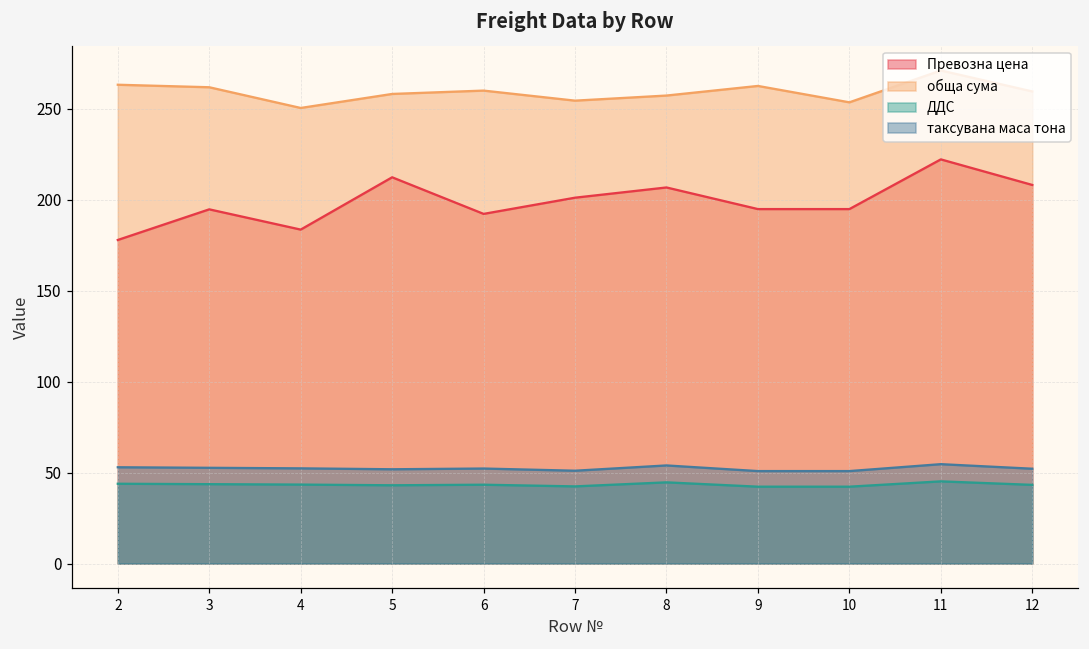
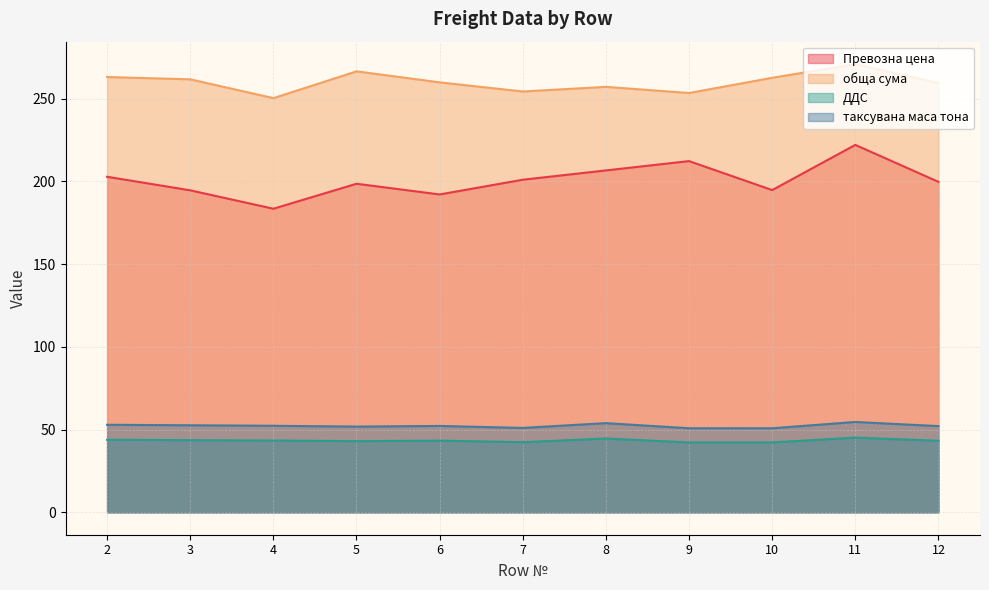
  {
    "Превозна цена": {
-     "2": 178,
+     "2": 203,
      "3": 195,
      "4": 183,
-     "5": 212,
+     "5": 199,
      "6": 192,
      "7": 201,
      "8": 207,
-     "9": 195,
+     "9": 212,
      "10": 195,
      "11": 222,
-     "12": 208
+     "12": 200
    },
    "обща сума": {
      "2": 263,
      "3": 262,
      "4": 250,
-     "5": 258,
+     "5": 267,
      "6": 260,
      "7": 254,
      "8": 257,
-     "9": 262,
-     "10": 253
+     "9": 253,
+     "10": 263
    }
  }
